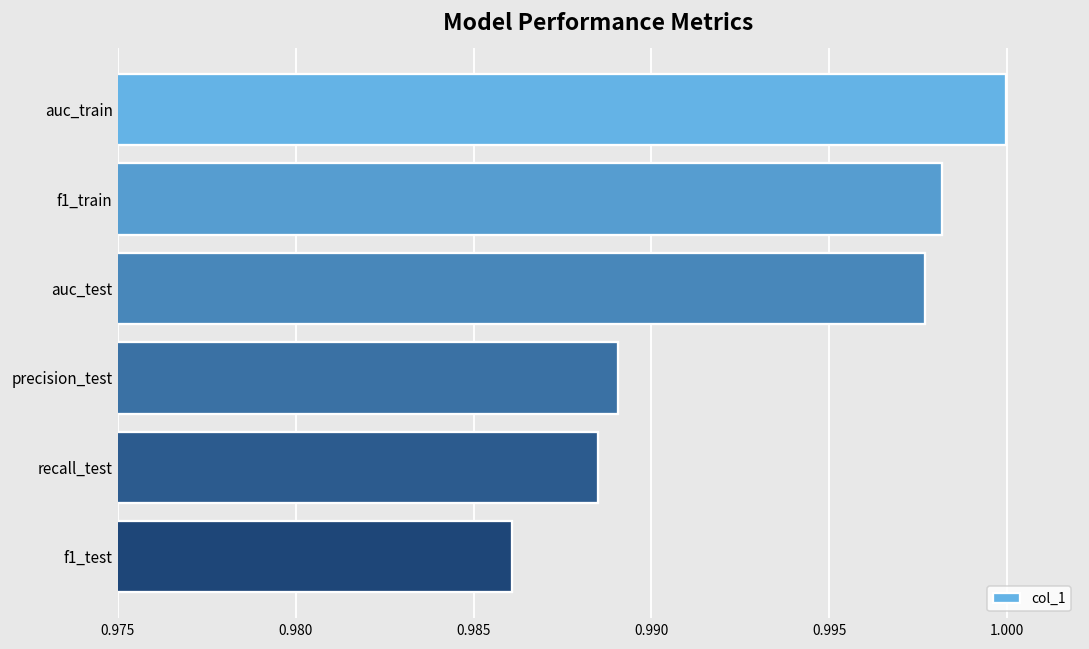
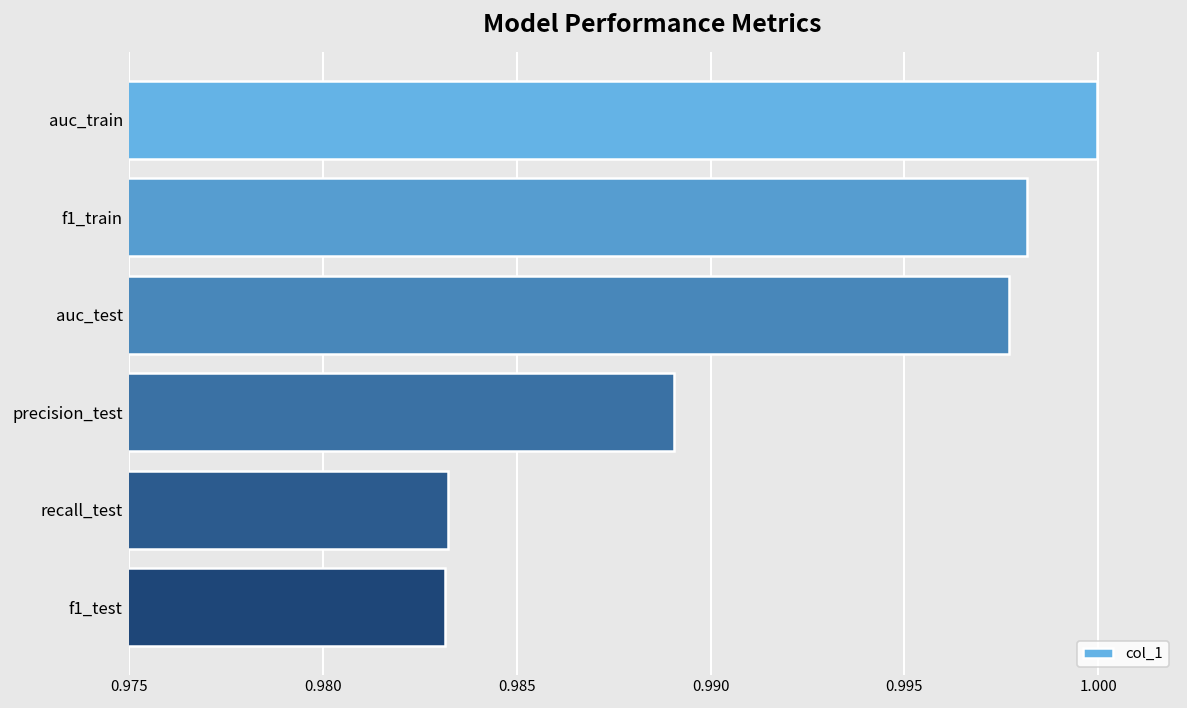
  {
    "auc_train": 1.0000,
    "f1_train": 0.9982,
    "auc_test": 0.9977,
    "precision_test": 0.9891,
-   "recall_test": 0.9885,
-   "f1_test": 0.9861
+   "recall_test": 0.9832,
+   "f1_test": 0.9832
  }
